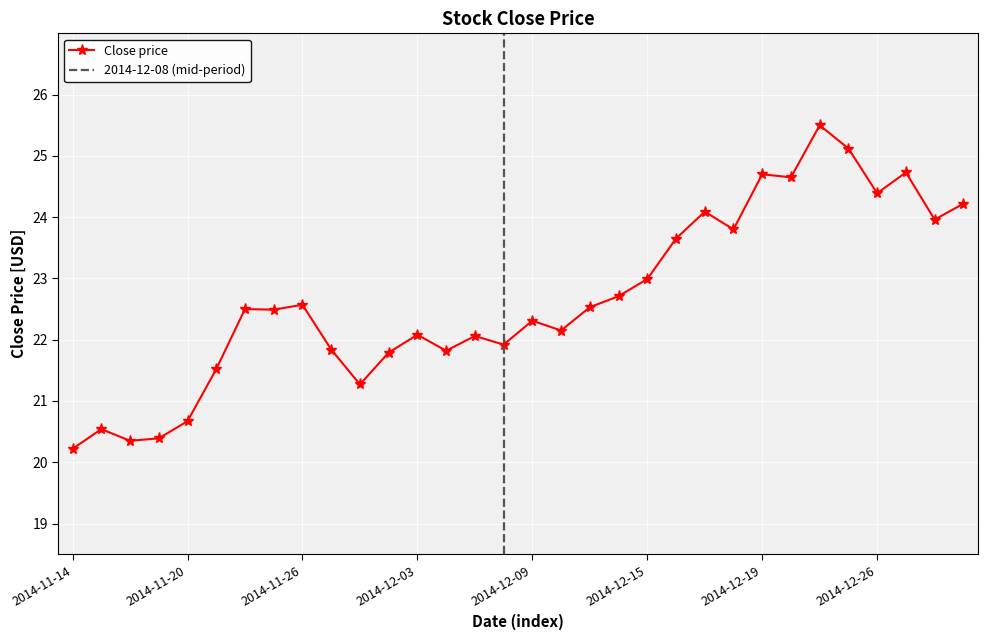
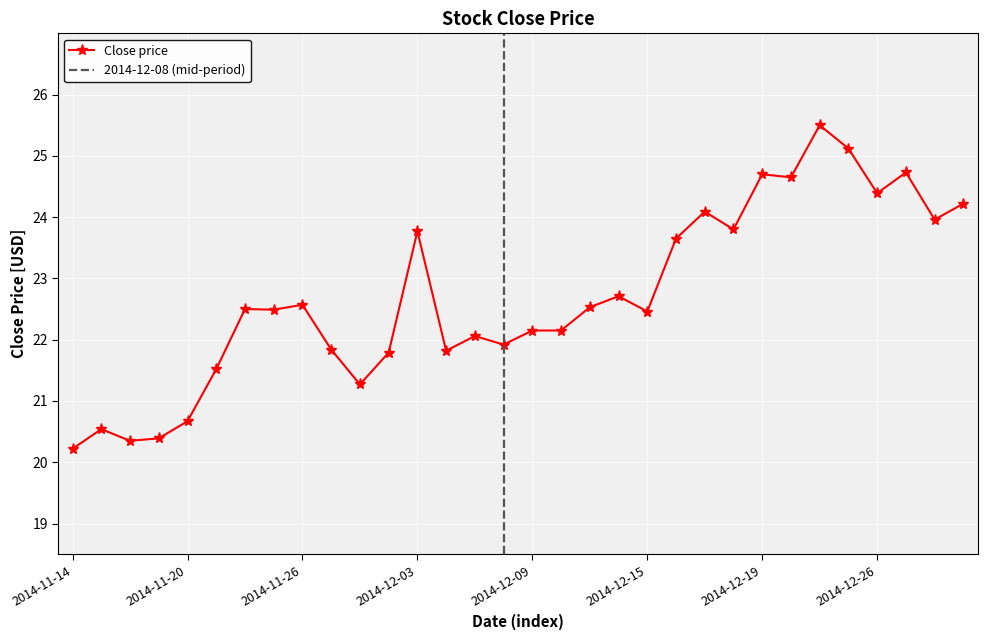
  {
    "2014-11-14": 20.2,
    "2014-11-20": 20.7,
    "2014-11-26": 22.6,
-   "2014-12-03": 22.1,
-   "2014-12-09": 22.3,
-   "2014-12-15": 23.0,
+   "2014-12-03": 23.8,
+   "2014-12-09": 22.2,
+   "2014-12-15": 22.5,
    "2014-12-19": 24.7,
    "2014-12-26": 24.4
  }
